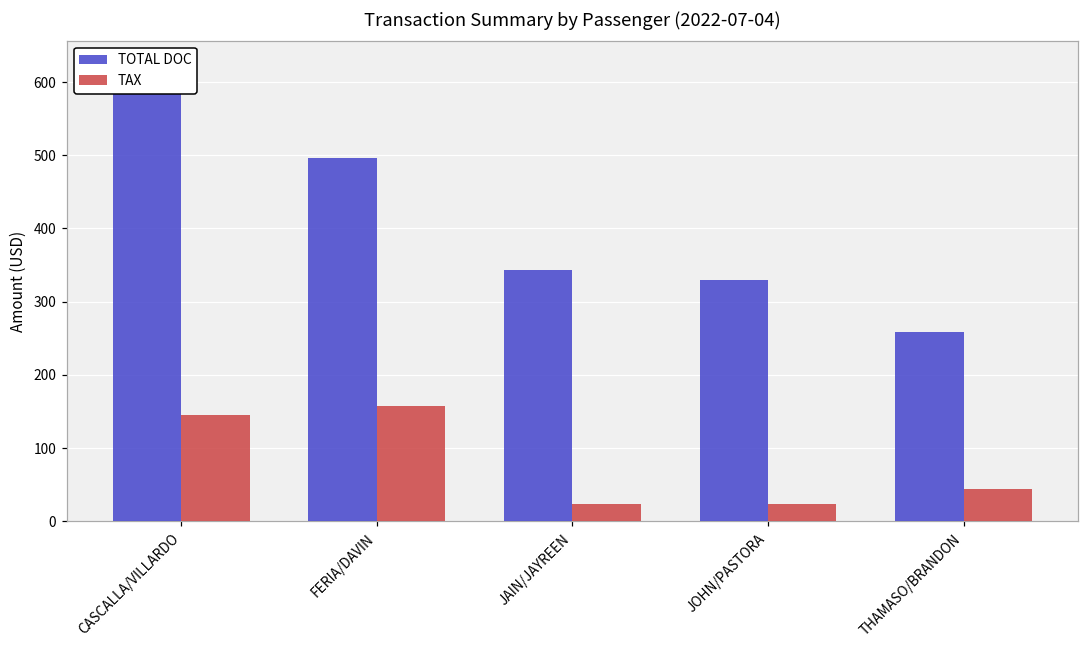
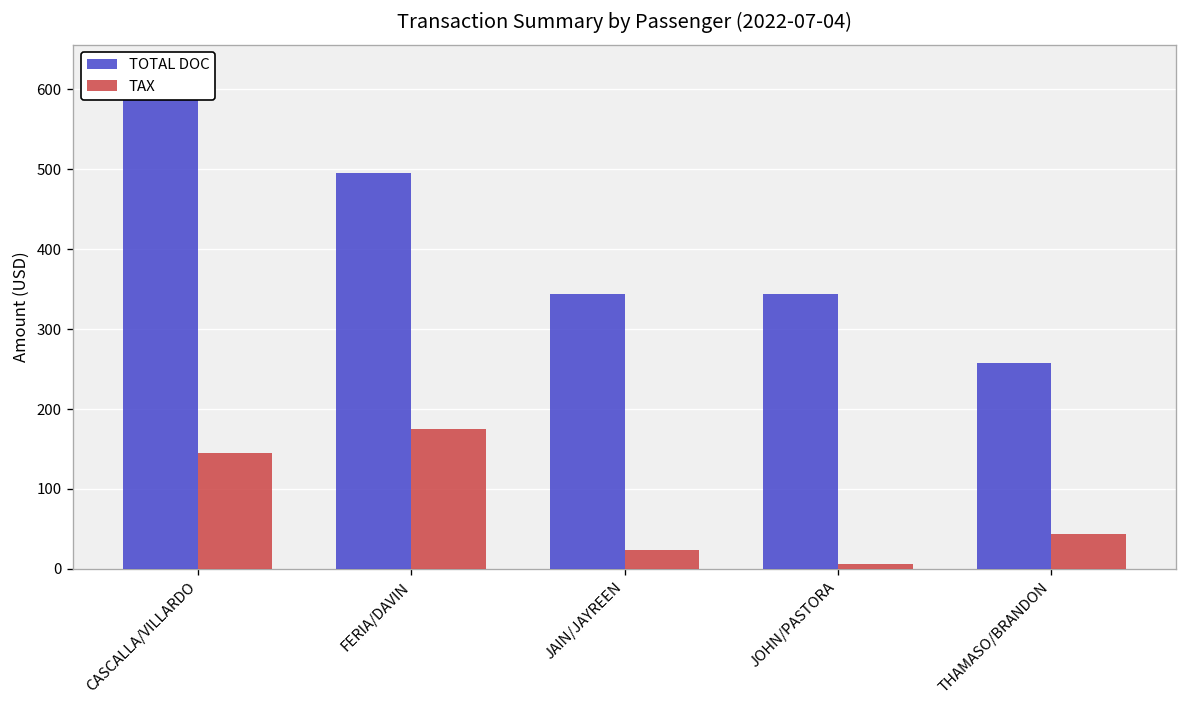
  {
    "TOTAL DOC": {
      "FERIA/DAVIN": 500,
      "JAIN/JAYREEN": 340,
-     "JOHN/PASTORA": 330,
+     "JOHN/PASTORA": 340,
      "THAMASO/BRANDON": 260
    },
    "TAX": {
      "CASCALLA/VILLARDO": 140,
-     "FERIA/DAVIN": 160,
+     "FERIA/DAVIN": 170,
      "JAIN/JAYREEN": 20,
-     "JOHN/PASTORA": 20,
+     "JOHN/PASTORA": 10,
      "THAMASO/BRANDON": 40
    }
  }
